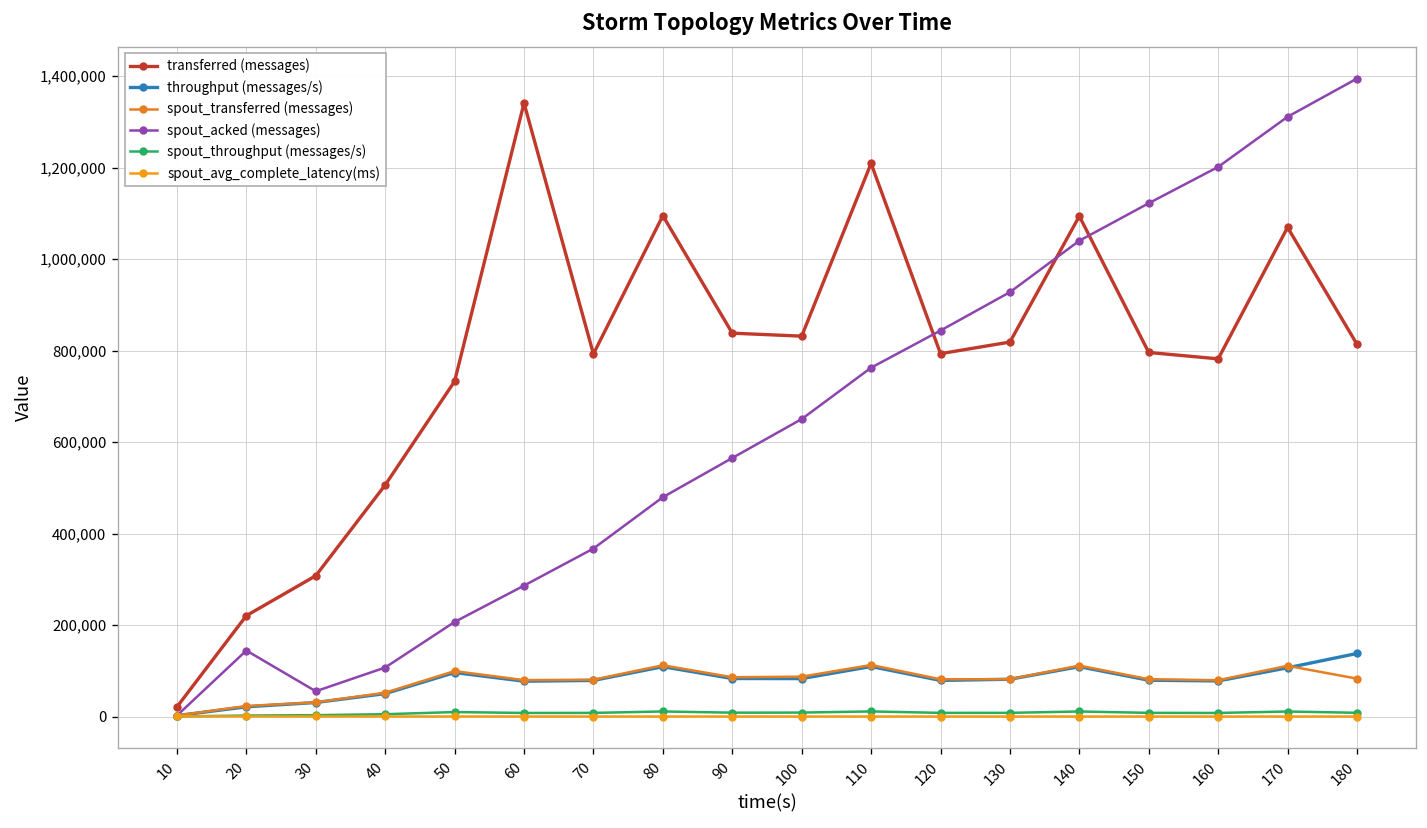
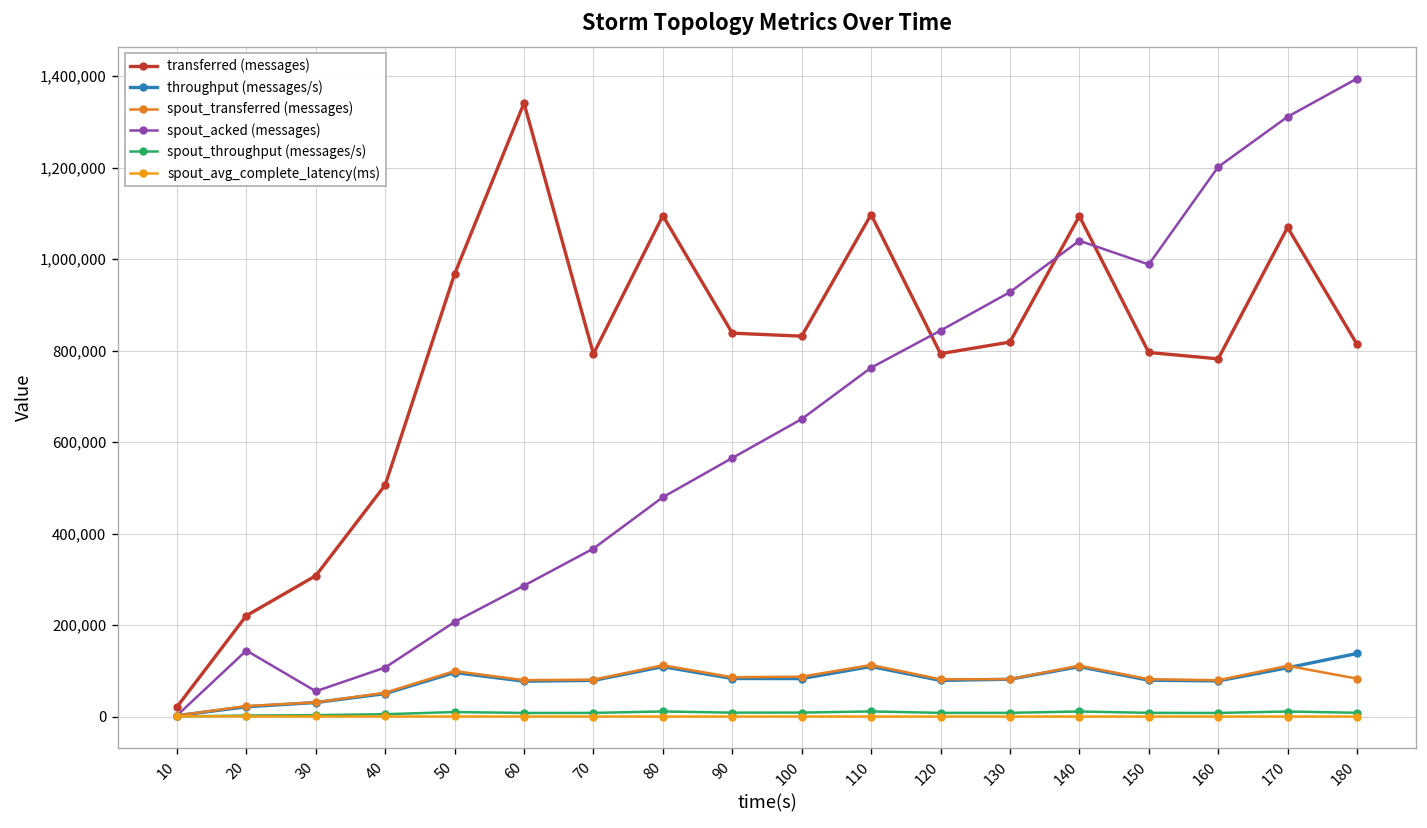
  {
    "transferred (messages)": {
      "10": "20,000",
      "20": "220,000",
      "30": "310,000",
      "40": "510,000",
-     "50": "730,000",
+     "50": "970,000",
      "60": "1,340,000",
      "70": "790,000",
      "80": "1,090,000",
      "90": "840,000",
      "100": "830,000",
-     "110": "1,210,000",
+     "110": "1,100,000",
      "120": "790,000",
      "130": "820,000",
      "140": "1,090,000",
      "150": "800,000",
      "160": "780,000",
      "170": "1,070,000",
      "180": "810,000"
    },
    "throughput (messages/s)": {
      "180": "140,000"
    },
    "spout_acked (messages)": {
      "20": "140,000",
      "30": "60,000",
      "40": "110,000",
      "50": "210,000",
      "60": "290,000",
      "70": "370,000",
      "80": "480,000",
      "90": "570,000",
      "100": "650,000",
      "110": "760,000",
      "120": "840,000",
      "130": "930,000",
      "140": "1,040,000",
-     "150": "1,120,000",
+     "150": "990,000",
      "160": "1,200,000",
      "170": "1,310,000",
      "180": "1,390,000"
    },
    "spout_throughput (messages/s)": {
      "50": "10,000",
      "60": "10,000",
      "70": "10,000",
      "80": "10,000",
      "90": "10,000",
      "100": "10,000",
      "110": "10,000",
      "120": "10,000",
      "130": "10,000",
      "140": "10,000",
      "150": "10,000",
      "160": "10,000",
      "170": "10,000",
      "180": "10,000"
    }
  }
